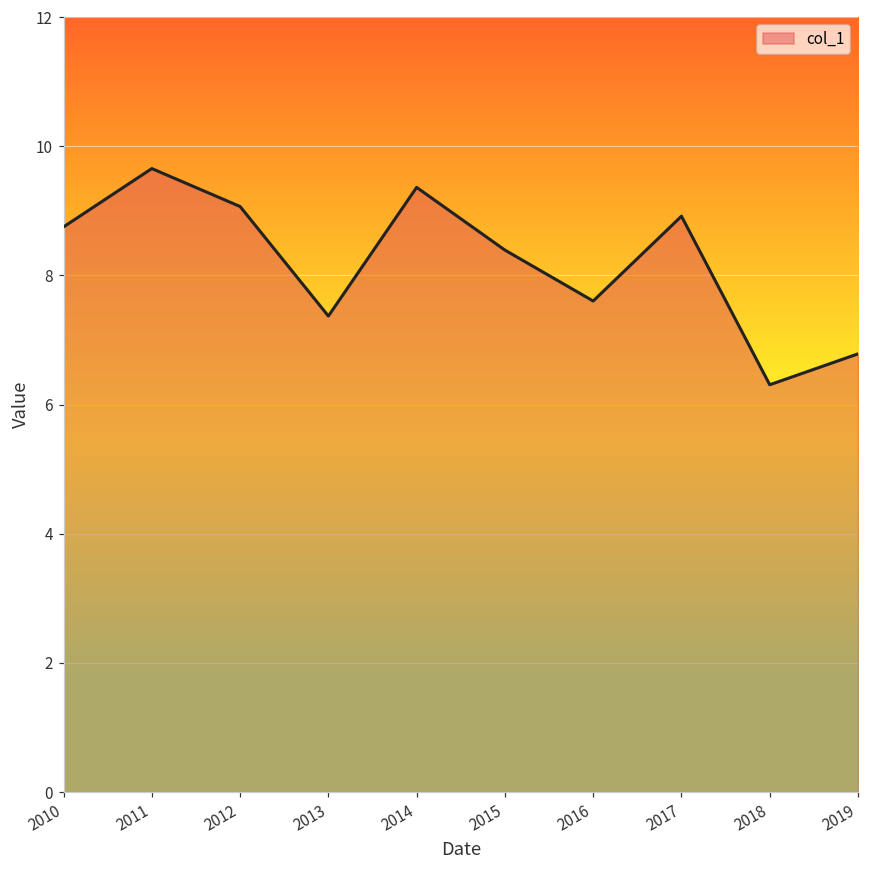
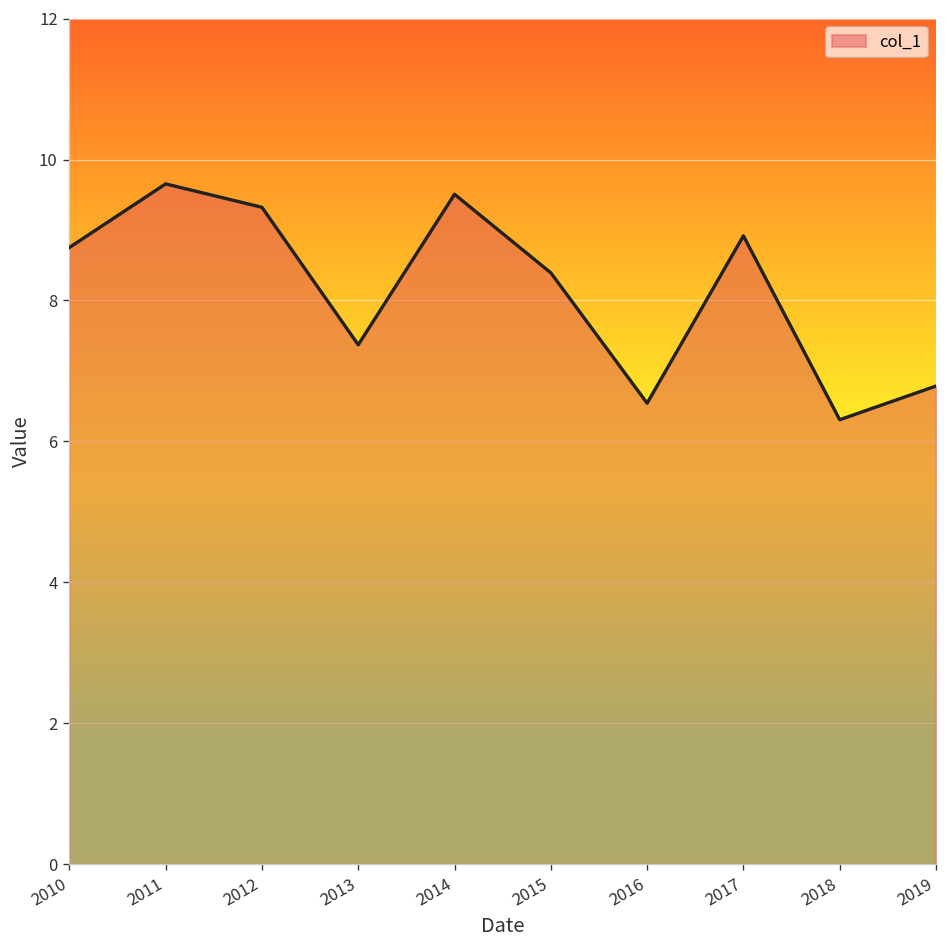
  {
    "2010": 8.8,
    "2011": 9.7,
-   "2012": 9.1,
+   "2012": 9.3,
    "2013": 7.4,
-   "2014": 9.4,
+   "2014": 9.5,
    "2015": 8.4,
-   "2016": 7.6,
+   "2016": 6.5,
    "2017": 8.9,
    "2018": 6.3,
    "2019": 6.8
  }
